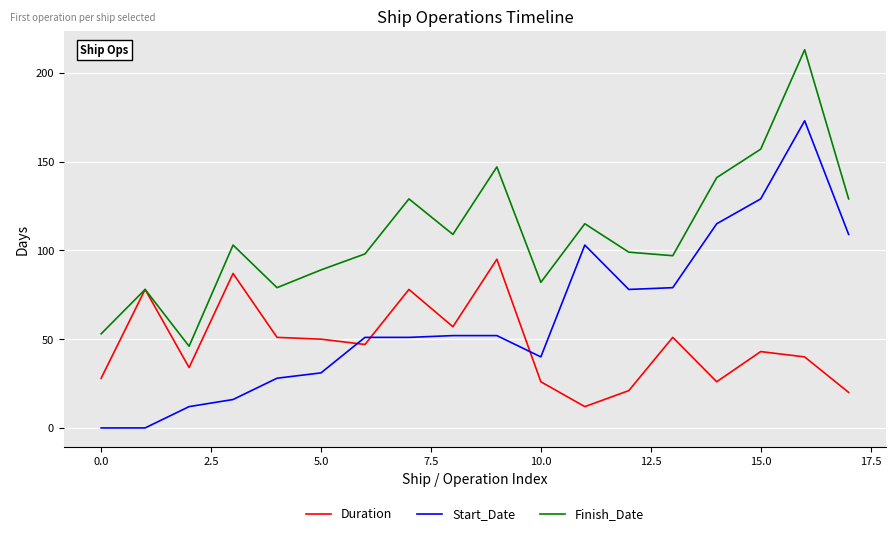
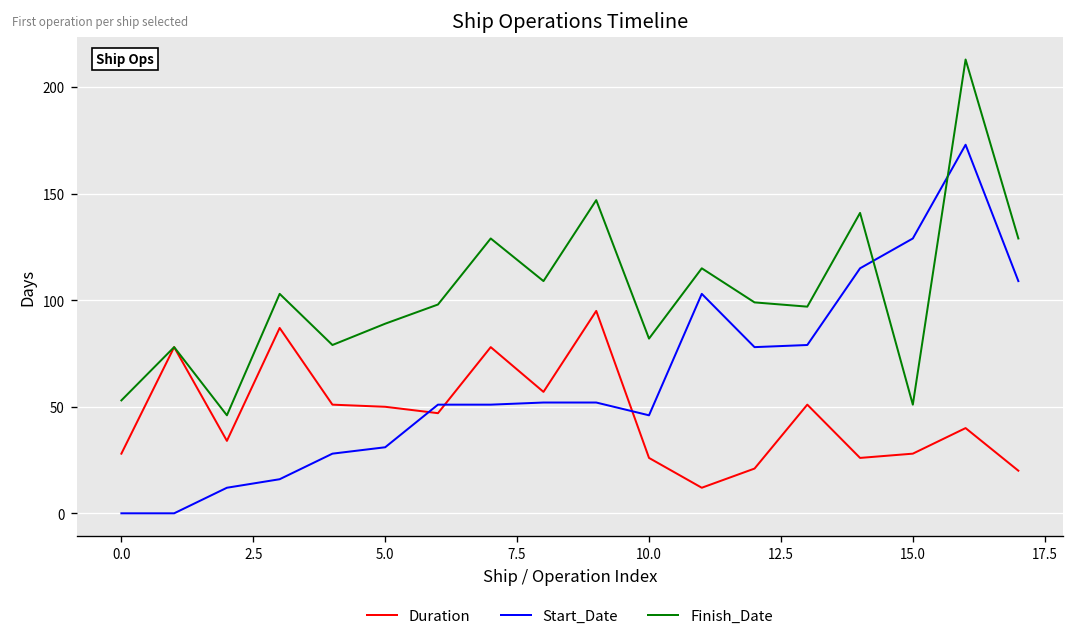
  {
    "Duration": {
      "0.0": 28,
      "5.0": 50,
      "10.0": 26,
-     "15.0": 43
+     "15.0": 28
    },
    "Start_Date": {
      "0.0": 0,
      "5.0": 31,
-     "10.0": 40,
+     "10.0": 46,
      "15.0": 129
    },
    "Finish_Date": {
      "0.0": 53,
      "5.0": 89,
      "10.0": 82,
-     "15.0": 157
+     "15.0": 51
    }
  }
